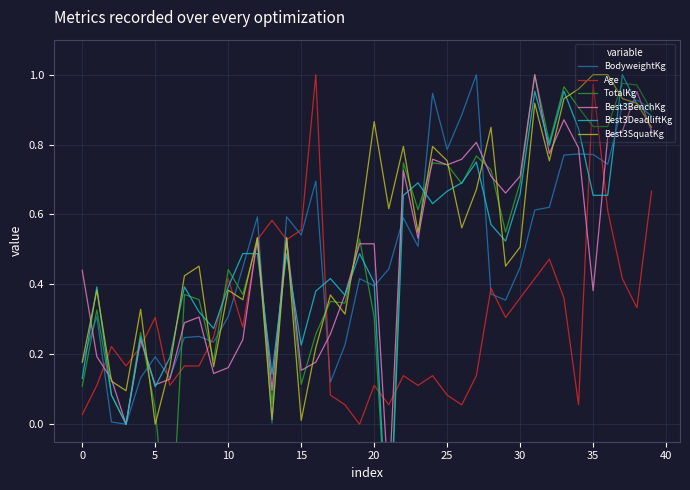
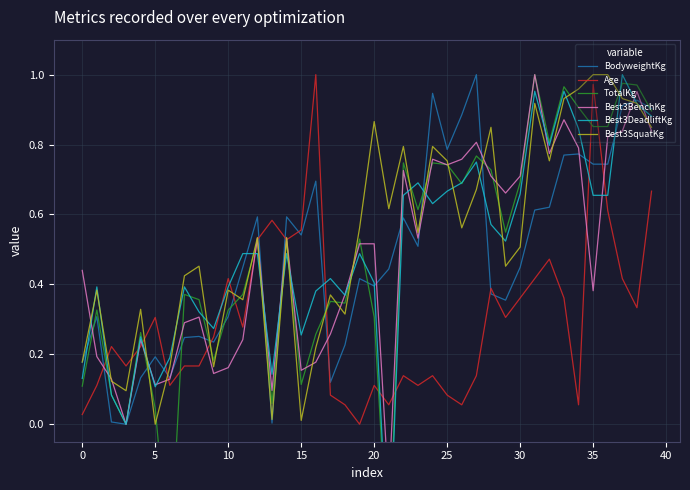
  {
    "BodyweightKg": {
      "5": 0.19,
      "10": 0.31,
      "15": 0.54,
      "20": 0.40,
      "25": 0.79,
      "30": 0.45,
-     "35": 0.77
+     "35": 0.74
    },
    "Age": {
      "0": 0.03,
      "5": 0.31,
      "10": 0.42,
      "15": 0.56,
      "20": 0.11,
      "25": 0.08,
      "30": 0.36
    },
    "TotalKg": {
      "0": 0.11,
      "5": 0.04,
-     "10": 0.44,
+     "10": 0.33,
      "15": 0.11,
      "20": 0.31,
      "30": 0.69
    },
    "Best3BenchKg": {
      "0": 0.44,
      "10": 0.16,
      "15": 0.15,
      "20": 0.52,
      "30": 0.71,
      "35": 0.38
    },
    "Best3DeadliftKg": {
      "0": 0.13,
      "10": 0.39,
-     "15": 0.23,
+     "15": 0.26,
      "20": 0.40,
      "25": 0.67,
      "30": 0.66,
      "35": 0.65
    },
    "Best3SquatKg": {
      "5": 0.00,
      "10": 0.38,
      "15": 0.01,
      "20": 0.87,
      "25": 0.75,
      "30": 0.51
    }
  }
